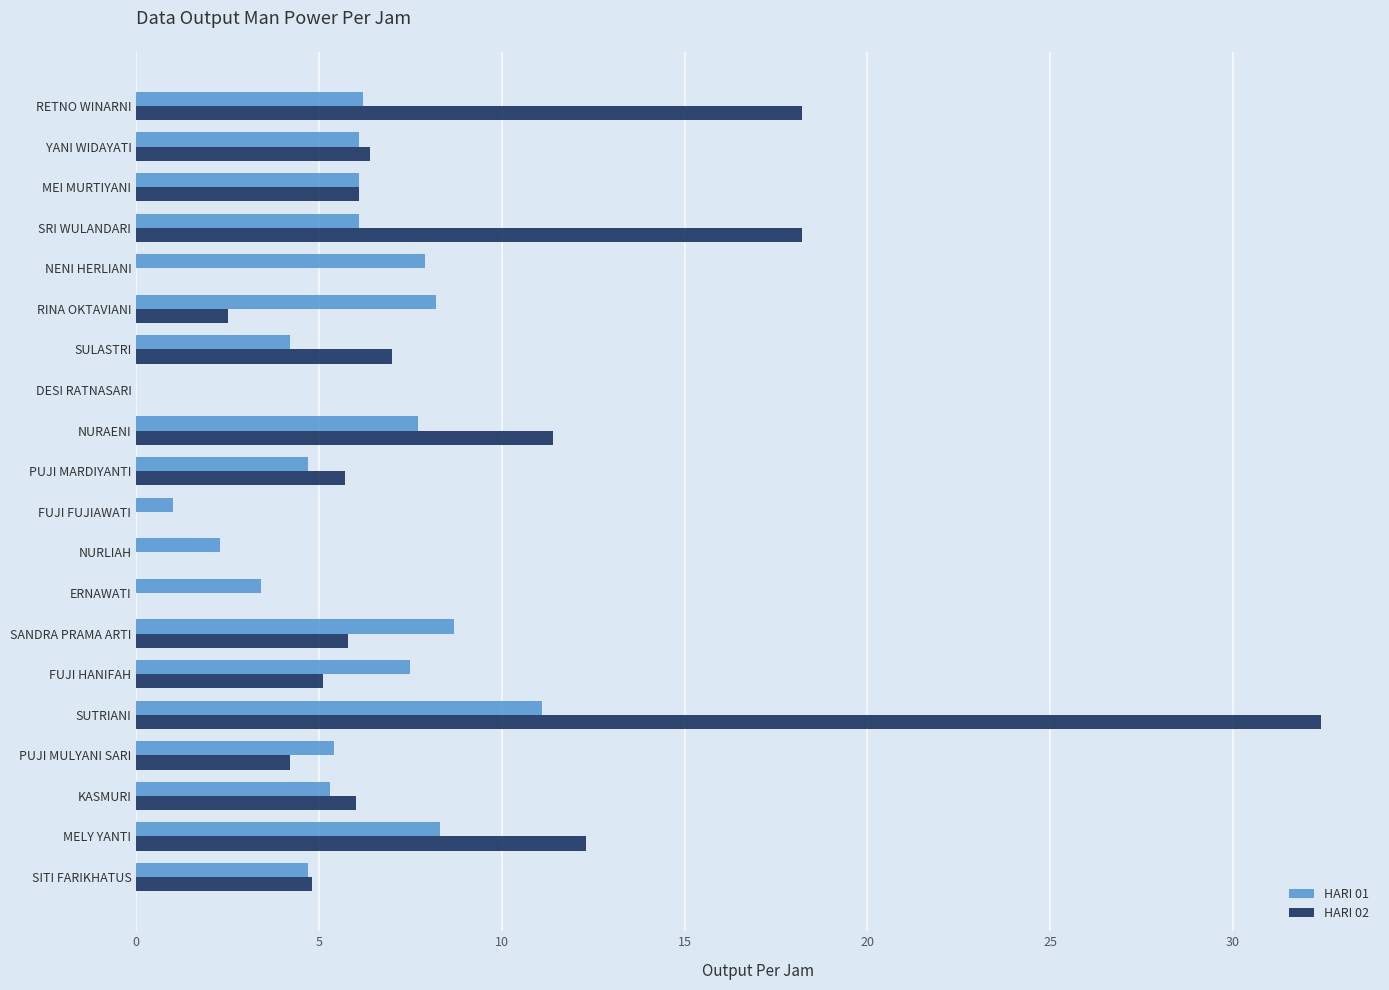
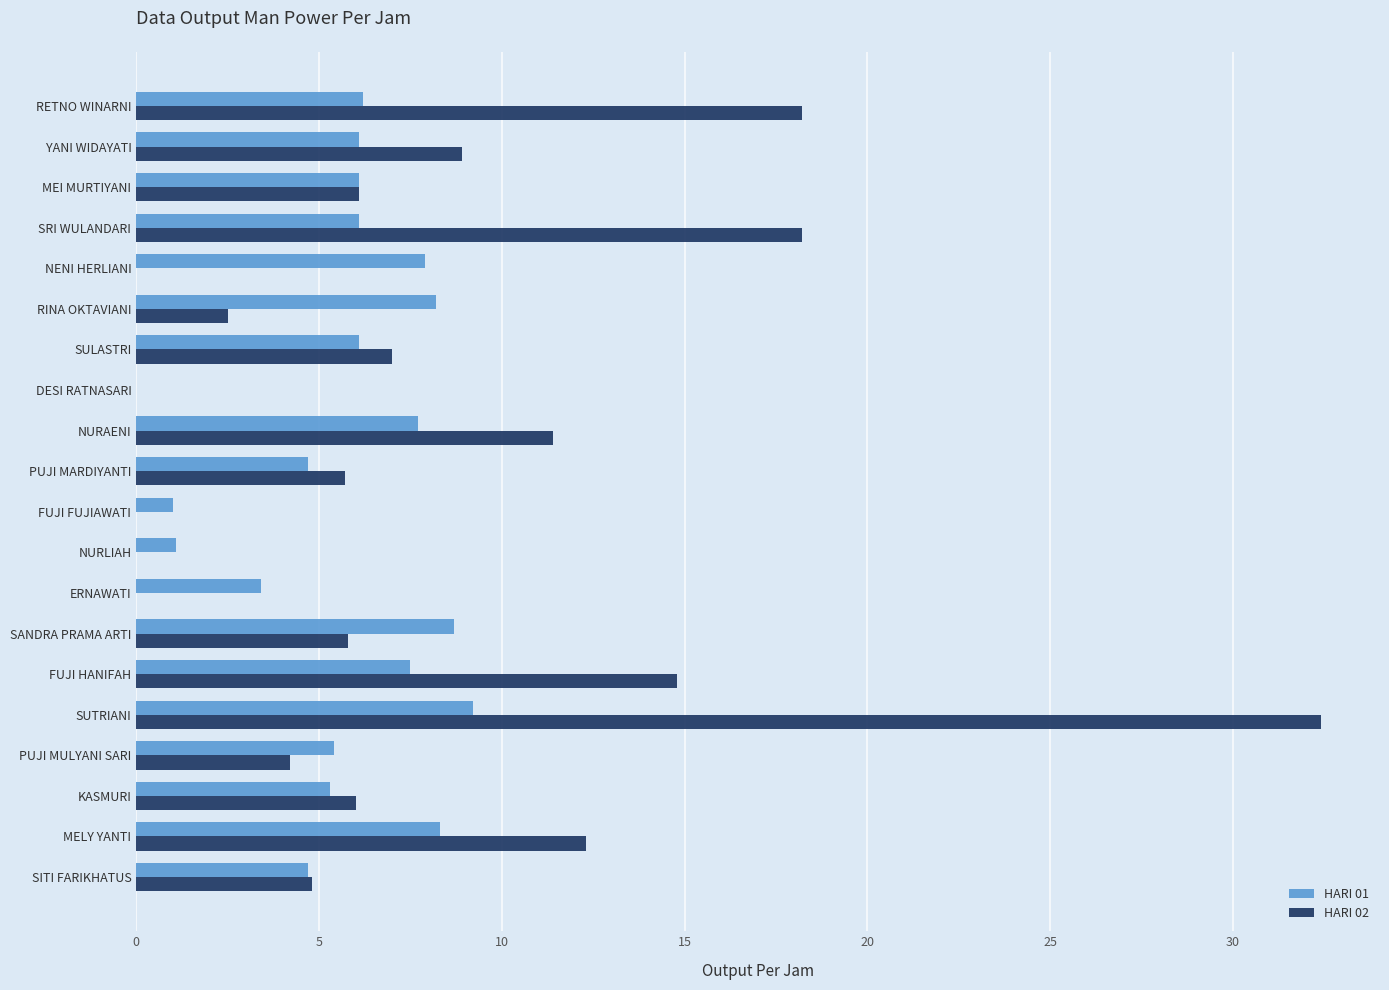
  {
    "HARI 01": {
      "RETNO WINARNI": 6.2,
      "YANI WIDAYATI": 6.1,
      "MEI MURTIYANI": 6.1,
      "SRI WULANDARI": 6.1,
      "NENI HERLIANI": 7.9,
      "RINA OKTAVIANI": 8.2,
-     "SULASTRI": 4.2,
+     "SULASTRI": 6.1,
      "DESI RATNASARI": 0.0,
      "NURAENI": 7.7,
      "PUJI MARDIYANTI": 4.7,
      "FUJI FUJIAWATI": 1.0,
-     "NURLIAH": 2.3,
+     "NURLIAH": 1.1,
      "ERNAWATI": 3.4,
      "SANDRA PRAMA ARTI": 8.7,
      "FUJI HANIFAH": 7.5,
-     "SUTRIANI": 11.1,
+     "SUTRIANI": 9.2,
      "PUJI MULYANI SARI": 5.4,
      "KASMURI": 5.3,
      "MELY YANTI": 8.3,
      "SITI FARIKHATUS": 4.7
    },
    "HARI 02": {
      "RETNO WINARNI": 18.2,
-     "YANI WIDAYATI": 6.4,
+     "YANI WIDAYATI": 8.9,
      "MEI MURTIYANI": 6.1,
      "SRI WULANDARI": 18.2,
      "NENI HERLIANI": 0.0,
      "RINA OKTAVIANI": 2.5,
      "SULASTRI": 7.0,
      "DESI RATNASARI": 0.0,
      "NURAENI": 11.4,
      "PUJI MARDIYANTI": 5.7,
      "FUJI FUJIAWATI": 0.0,
      "NURLIAH": 0.0,
      "ERNAWATI": 0.0,
      "SANDRA PRAMA ARTI": 5.8,
-     "FUJI HANIFAH": 5.1,
+     "FUJI HANIFAH": 14.8,
      "SUTRIANI": 32.4,
      "PUJI MULYANI SARI": 4.2,
      "KASMURI": 6.0,
      "MELY YANTI": 12.3,
      "SITI FARIKHATUS": 4.8
    }
  }
